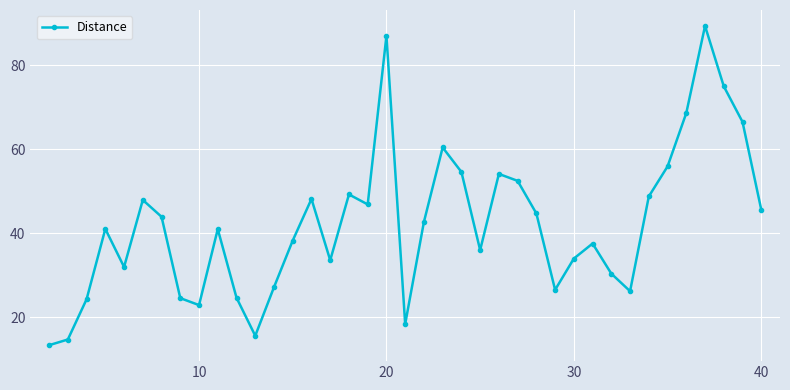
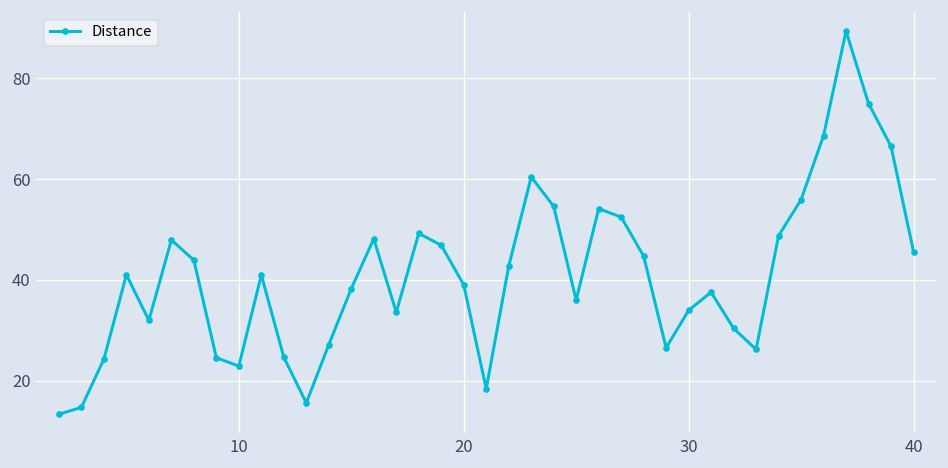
  {
    "10": 23,
-   "20": 87,
+   "20": 39,
    "30": 34,
    "40": 46
  }
